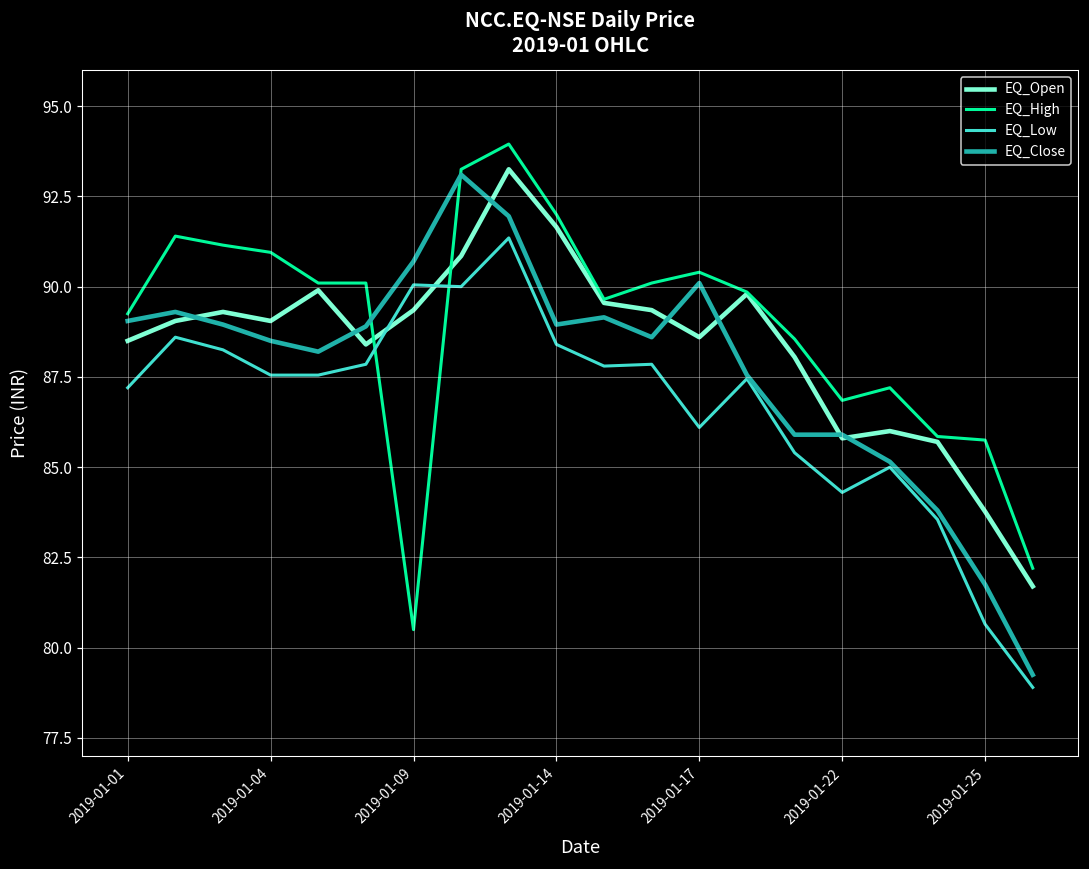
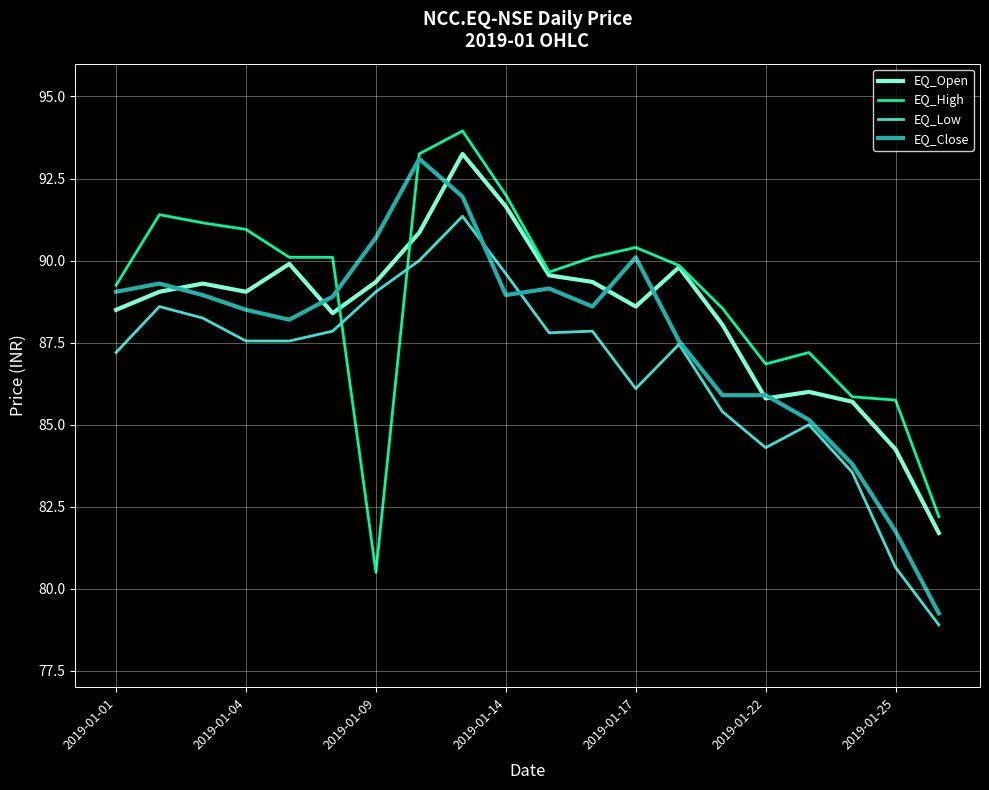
  {
    "EQ_Open": {
      "2019-01-01": 88.5,
      "2019-01-04": 89.1,
      "2019-01-09": 89.4,
      "2019-01-14": 91.7,
      "2019-01-17": 88.6,
      "2019-01-22": 85.8,
-     "2019-01-25": 83.8
+     "2019-01-25": 84.3
    },
    "EQ_High": {
      "2019-01-01": 89.3,
      "2019-01-04": 91.0,
      "2019-01-09": 80.5,
      "2019-01-14": 92.0,
      "2019-01-17": 90.4,
      "2019-01-22": 86.9,
      "2019-01-25": 85.8
    },
    "EQ_Low": {
      "2019-01-01": 87.2,
      "2019-01-04": 87.6,
-     "2019-01-09": 90.1,
-     "2019-01-14": 88.4,
+     "2019-01-09": 89.1,
+     "2019-01-14": 89.6,
      "2019-01-17": 86.1,
      "2019-01-22": 84.3,
      "2019-01-25": 80.7
    },
    "EQ_Close": {
      "2019-01-01": 89.1,
      "2019-01-04": 88.5,
      "2019-01-09": 90.7,
      "2019-01-14": 89.0,
      "2019-01-17": 90.1,
      "2019-01-22": 85.9,
      "2019-01-25": 81.8
    }
  }
